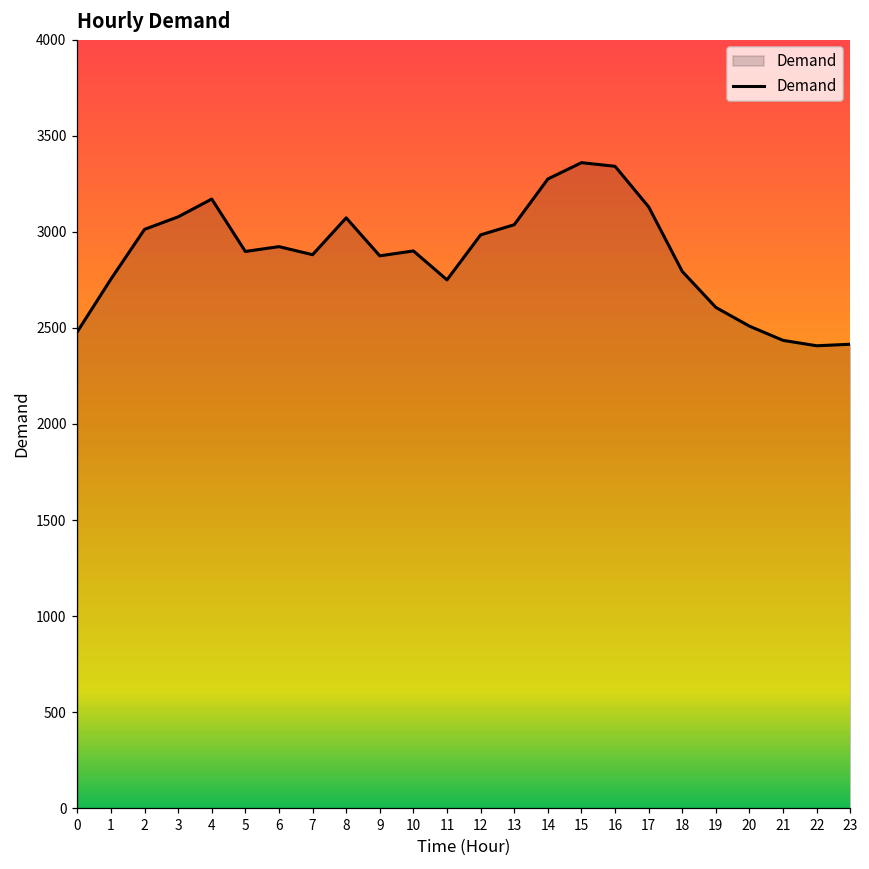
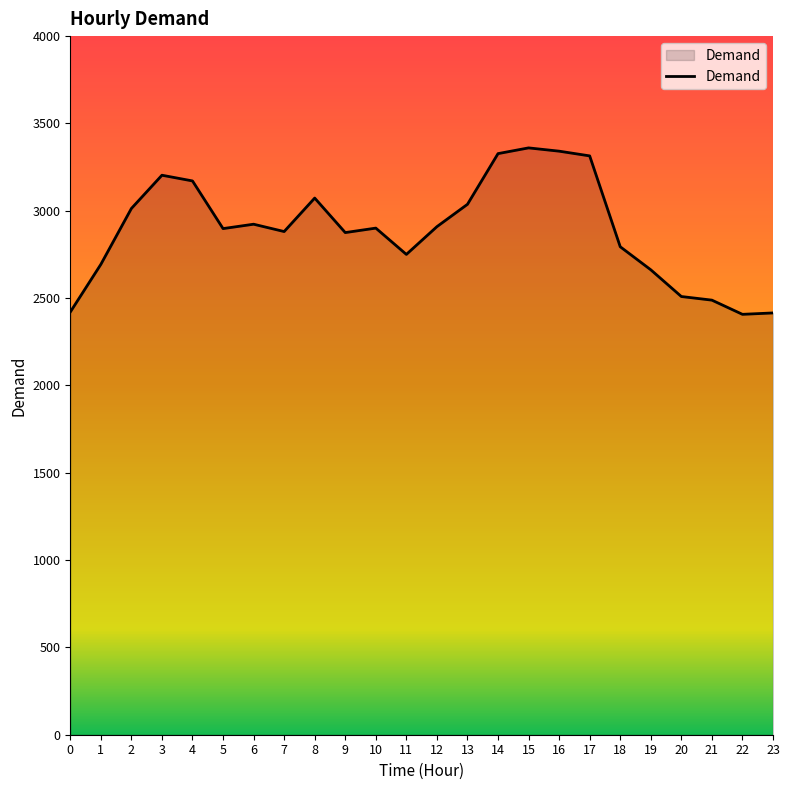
  {
-   "0": 2480,
-   "1": 2750,
+   "0": 2420,
+   "1": 2690,
    "2": 3010,
-   "3": 3080,
+   "3": 3200,
    "4": 3170,
    "5": 2900,
    "6": 2920,
    "7": 2880,
    "8": 3070,
    "9": 2880,
    "10": 2900,
    "11": 2750,
-   "12": 2980,
+   "12": 2910,
    "13": 3040,
-   "14": 3280,
+   "14": 3330,
    "15": 3360,
    "16": 3340,
-   "17": 3130,
+   "17": 3310,
    "18": 2790,
-   "19": 2610,
+   "19": 2660,
    "20": 2510,
-   "21": 2440,
+   "21": 2490,
    "22": 2410,
    "23": 2420
  }
